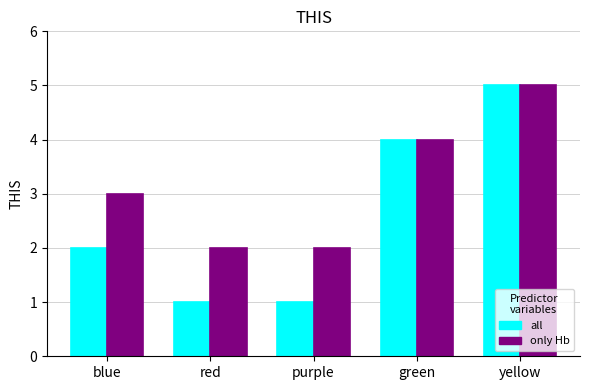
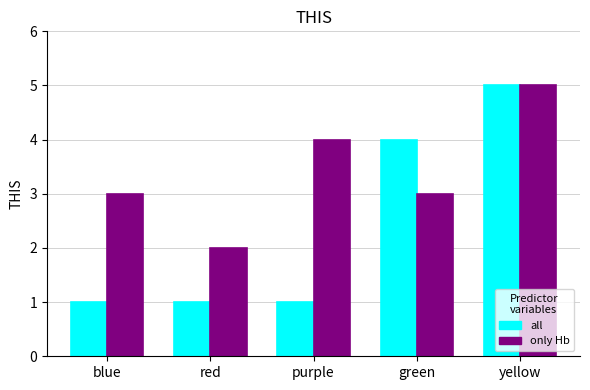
  {
    "all": {
-     "blue": 2,
+     "blue": 1,
      "red": 1,
      "purple": 1,
      "green": 4,
      "yellow": 5
    },
    "only Hb": {
      "blue": 3,
      "red": 2,
-     "purple": 2,
-     "green": 4,
+     "purple": 4,
+     "green": 3,
      "yellow": 5
    }
  }
